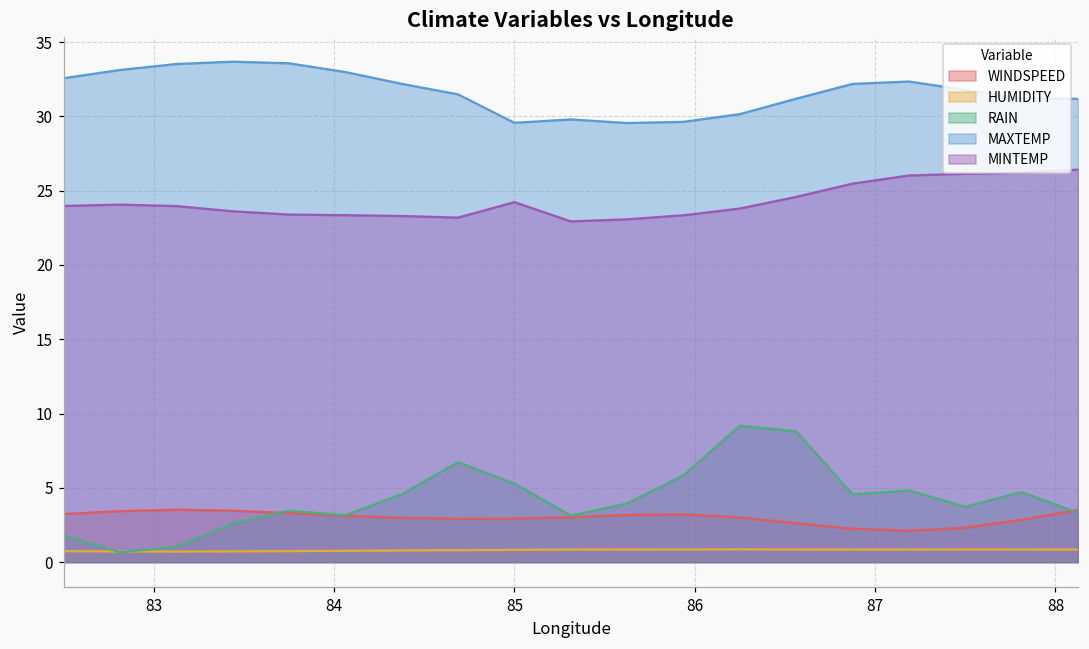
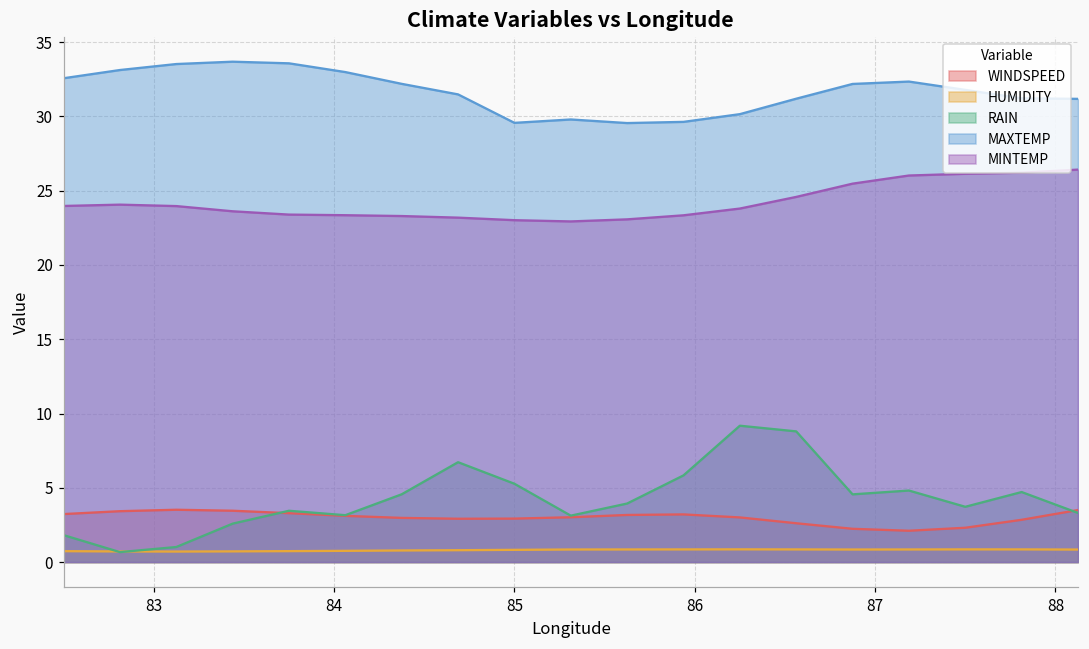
  {
    "RAIN": {
      "85": 5.3
    },
    "MAXTEMP": {
      "85": 29.6
    },
    "MINTEMP": {
-     "85": 24.2
+     "85": 23.0
    }
  }
